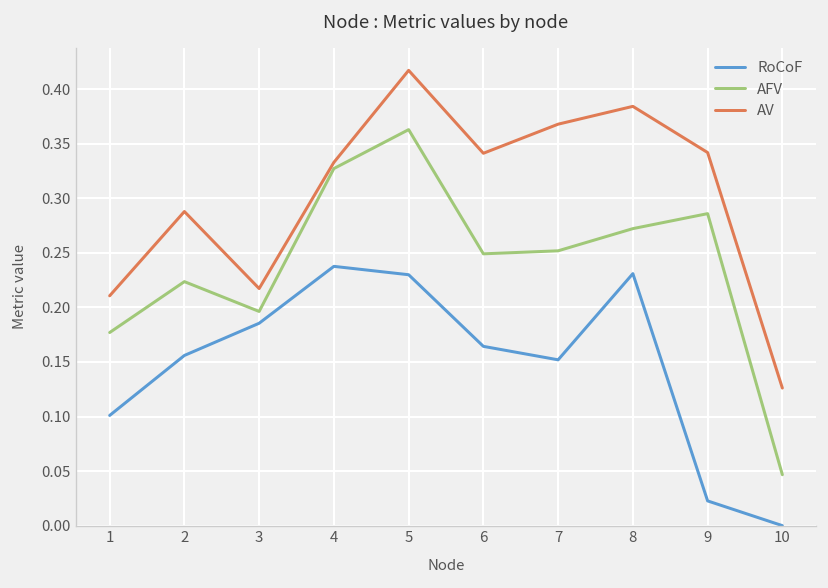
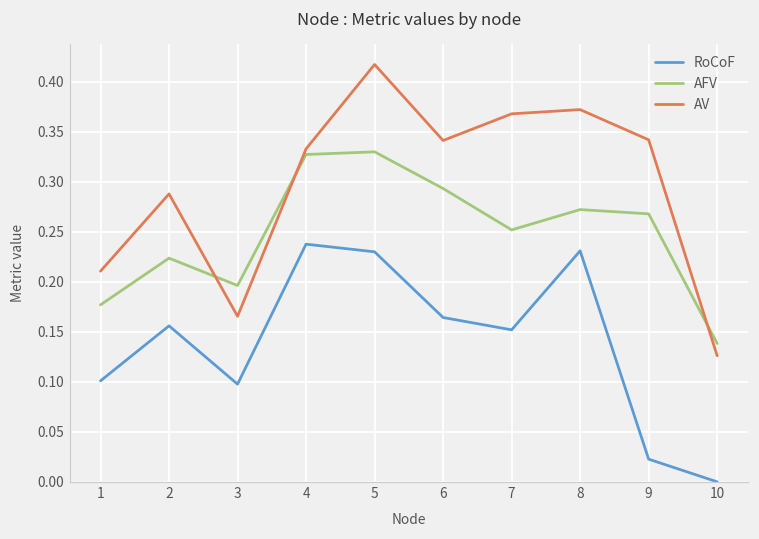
  {
    "RoCoF": {
      "1": 0.10,
      "2": 0.16,
-     "3": 0.19,
+     "3": 0.10,
      "4": 0.24,
      "5": 0.23,
      "6": 0.16,
      "7": 0.15,
      "8": 0.23,
      "9": 0.02,
      "10": 0.00
    },
    "AFV": {
      "1": 0.18,
      "2": 0.22,
      "3": 0.20,
      "4": 0.33,
-     "5": 0.36,
-     "6": 0.25,
+     "5": 0.33,
+     "6": 0.29,
      "7": 0.25,
      "8": 0.27,
-     "9": 0.29,
-     "10": 0.05
+     "9": 0.27,
+     "10": 0.14
    },
    "AV": {
      "1": 0.21,
      "2": 0.29,
-     "3": 0.22,
+     "3": 0.17,
      "4": 0.33,
      "5": 0.42,
      "6": 0.34,
      "7": 0.37,
-     "8": 0.38,
+     "8": 0.37,
      "9": 0.34,
      "10": 0.13
    }
  }
